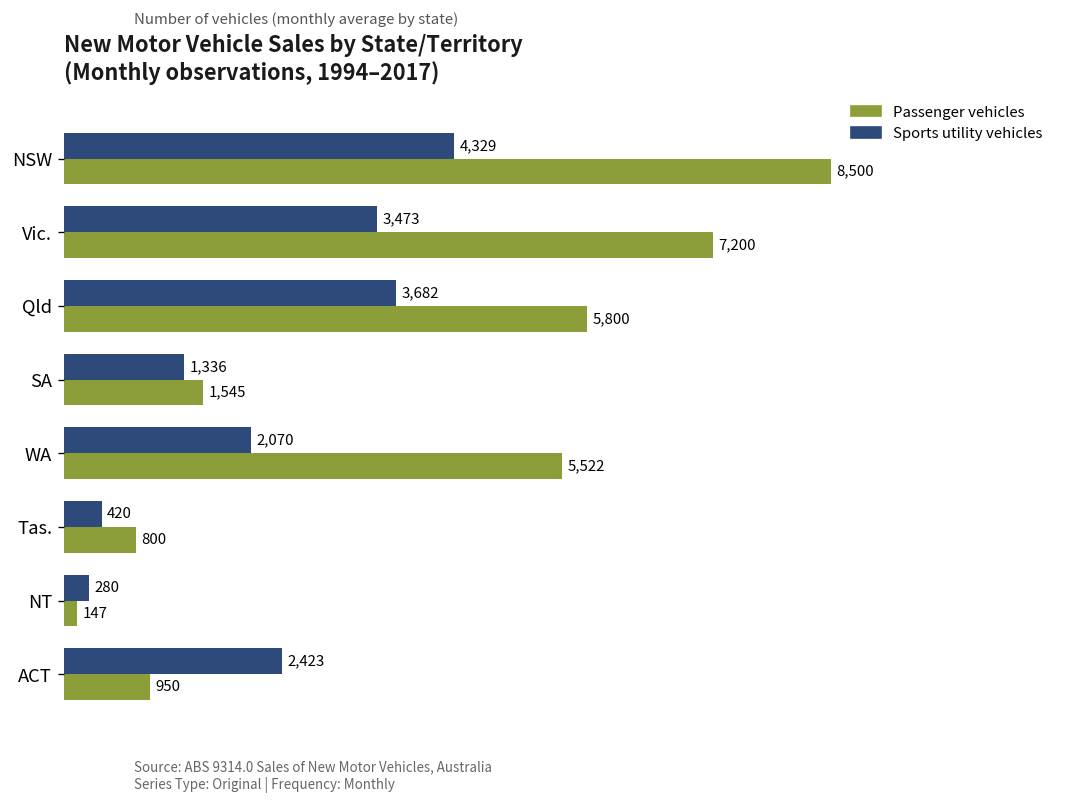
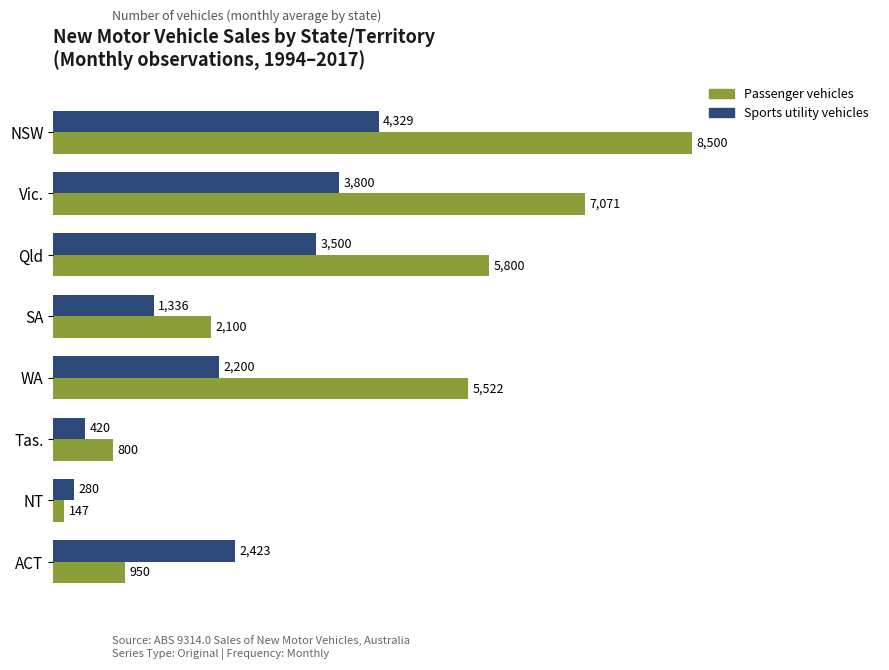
  {
    "Passenger vehicles": {
      "NSW": "8,500",
-     "Vic.": "7,200",
+     "Vic.": "7,071",
      "Qld": "5,800",
-     "SA": "1,545",
+     "SA": "2,100",
      "WA": "5,522",
      "Tas.": "800",
      "NT": "147",
      "ACT": "950"
    },
    "Sports utility vehicles": {
      "NSW": "4,329",
-     "Vic.": "3,473",
-     "Qld": "3,682",
+     "Vic.": "3,800",
+     "Qld": "3,500",
      "SA": "1,336",
-     "WA": "2,070",
+     "WA": "2,200",
      "Tas.": "420",
      "NT": "280",
      "ACT": "2,423"
    }
  }
